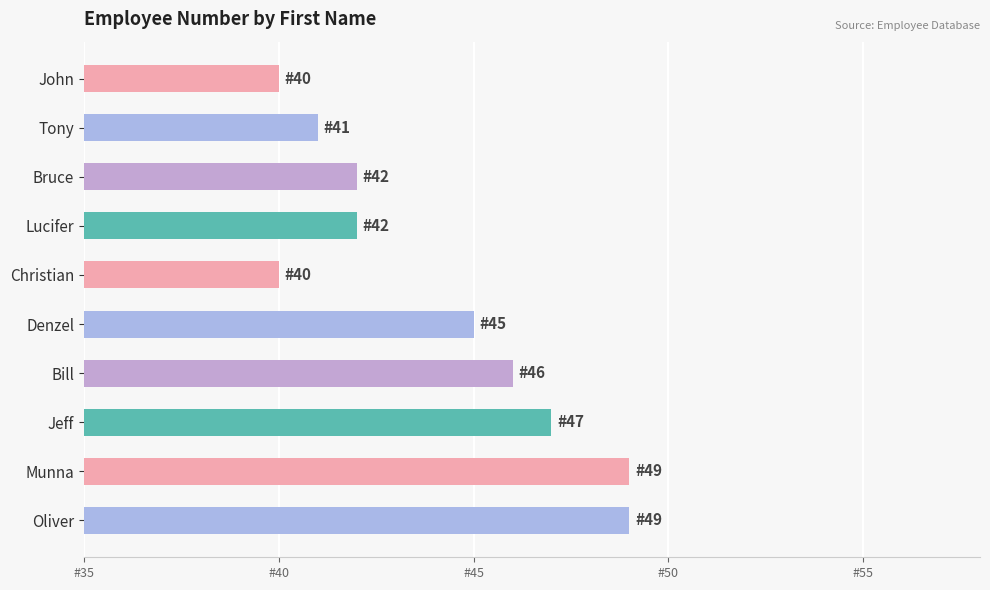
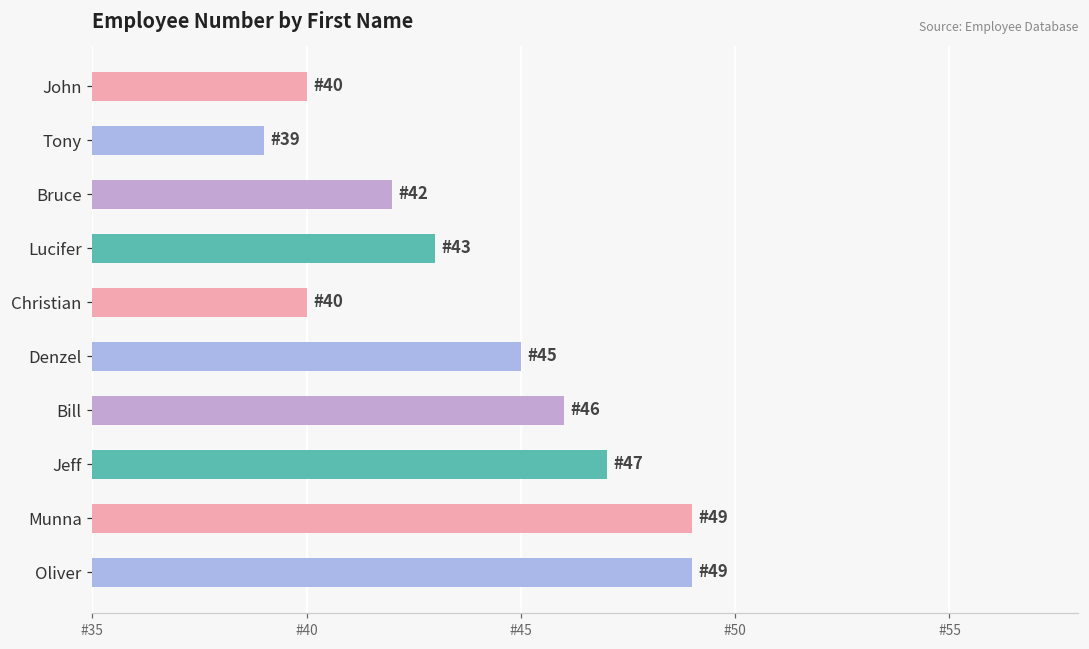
  {
    "John": 40,
-   "Tony": 41,
+   "Tony": 39,
    "Bruce": 42,
-   "Lucifer": 42,
+   "Lucifer": 43,
    "Christian": 40,
    "Denzel": 45,
    "Bill": 46,
    "Jeff": 47,
    "Munna": 49,
    "Oliver": 49
  }
